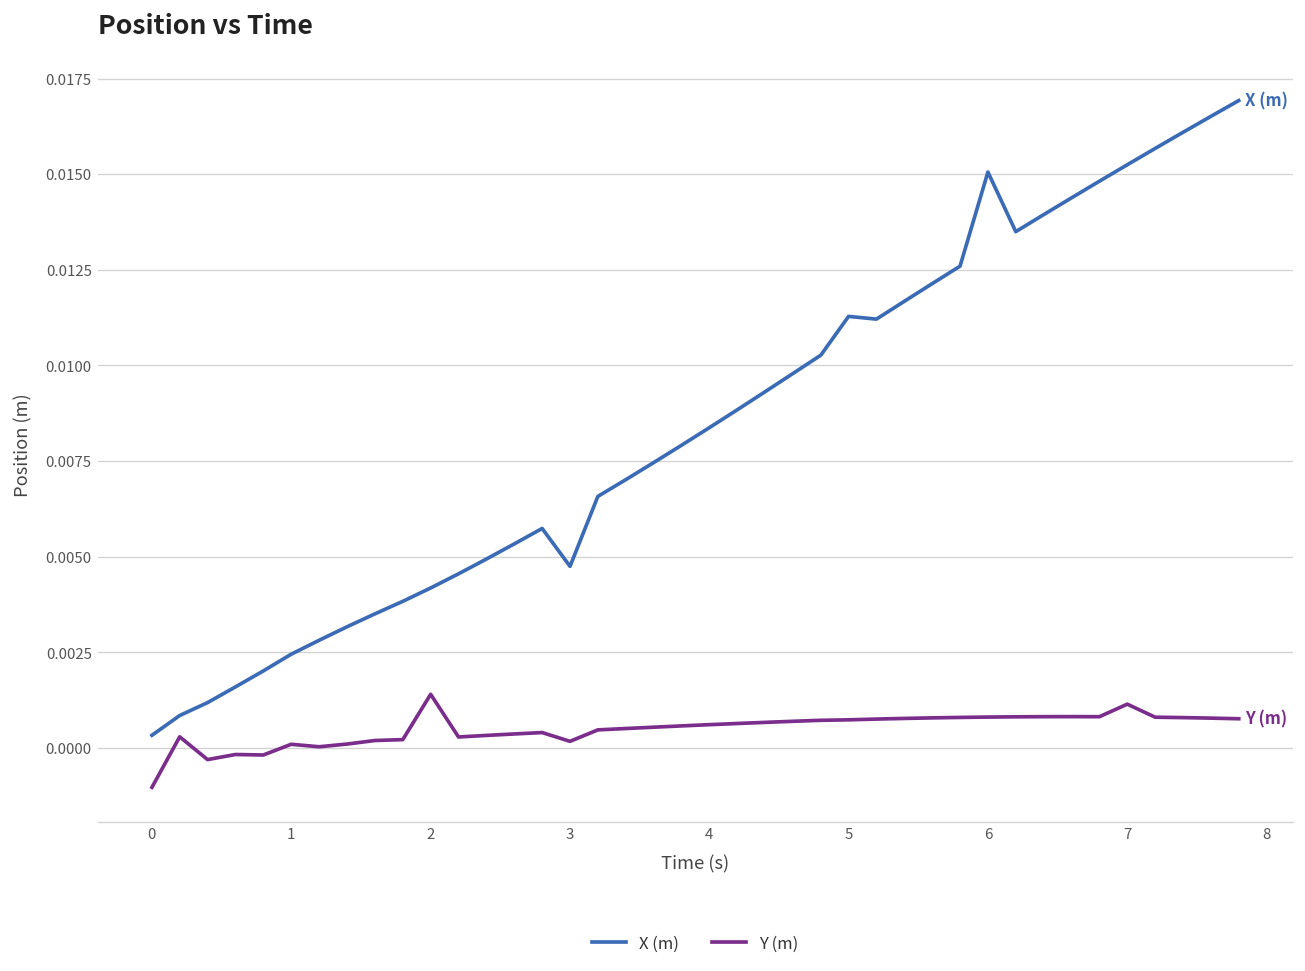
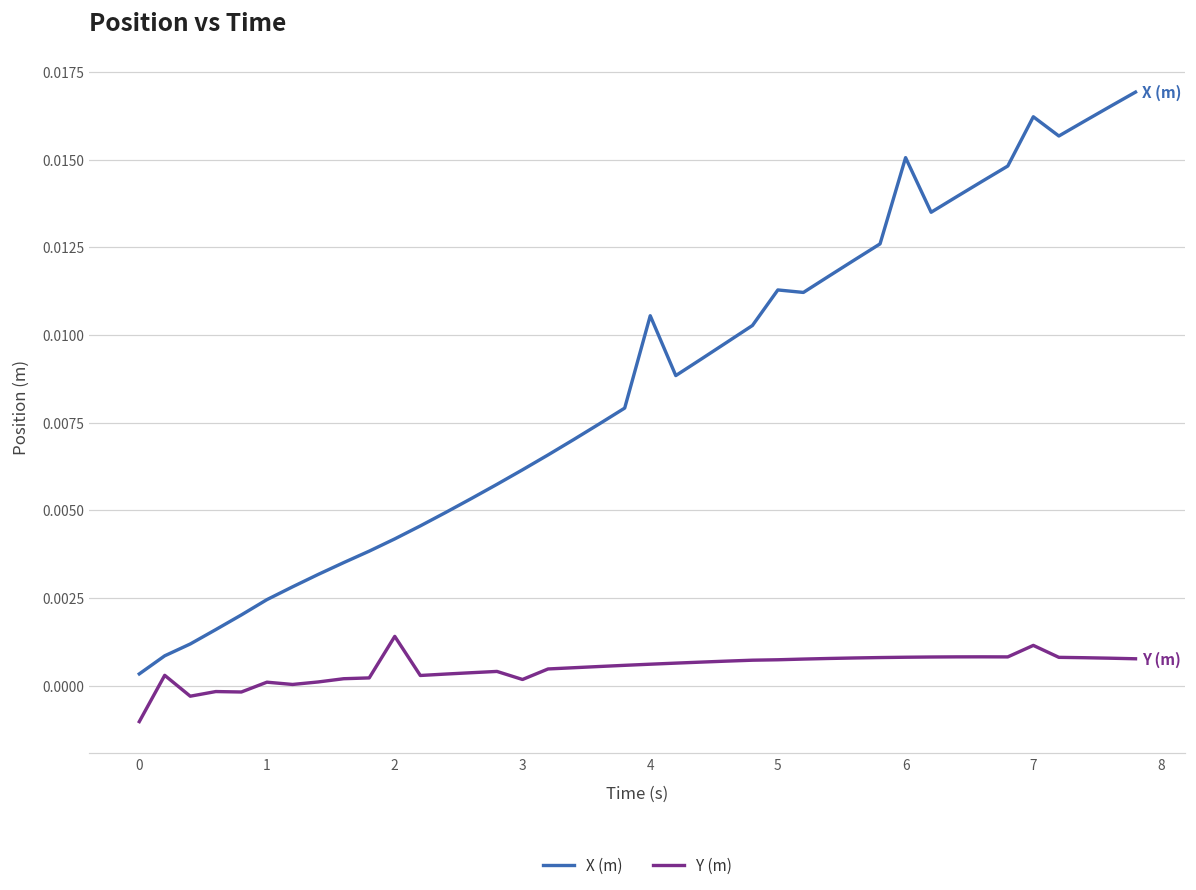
  {
    "X (m)": {
      "0": 0.0003,
      "1": 0.0025,
      "2": 0.0042,
-     "3": 0.0047,
-     "4": 0.0084,
+     "3": 0.0062,
+     "4": 0.0105,
      "5": 0.0113,
      "6": 0.0151,
-     "7": 0.0152
+     "7": 0.0162
    },
    "Y (m)": {
      "0": -0.0010,
      "1": 0.0001,
      "2": 0.0014,
      "3": 0.0002,
      "4": 0.0006,
      "5": 0.0007,
      "6": 0.0008,
      "7": 0.0011
    }
  }
